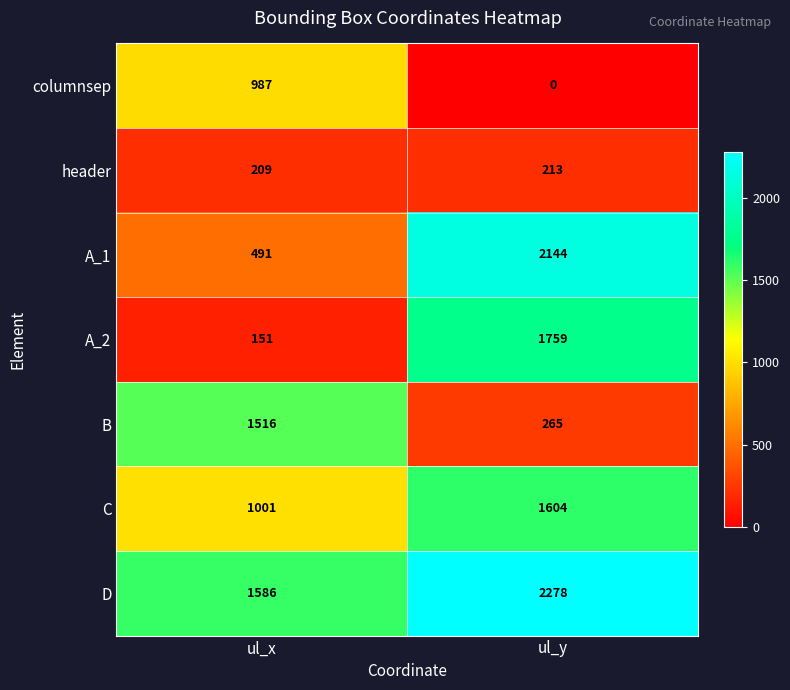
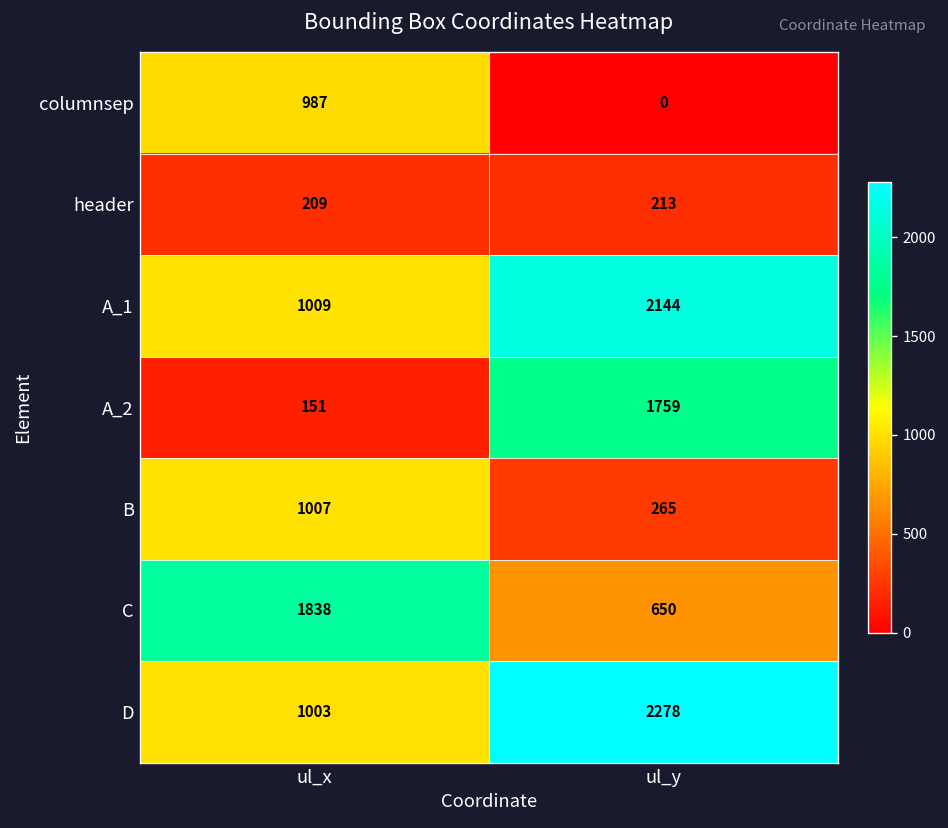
  {
    "columnsep": {
      "ul_x": 987,
      "ul_y": 0
    },
    "header": {
      "ul_x": 209,
      "ul_y": 213
    },
    "A_1": {
-     "ul_x": 491,
+     "ul_x": 1009,
      "ul_y": 2144
    },
    "A_2": {
      "ul_x": 151,
      "ul_y": 1759
    },
    "B": {
-     "ul_x": 1516,
+     "ul_x": 1007,
      "ul_y": 265
    },
    "C": {
-     "ul_x": 1001,
-     "ul_y": 1604
+     "ul_x": 1838,
+     "ul_y": 650
    },
    "D": {
-     "ul_x": 1586,
+     "ul_x": 1003,
      "ul_y": 2278
    }
  }
